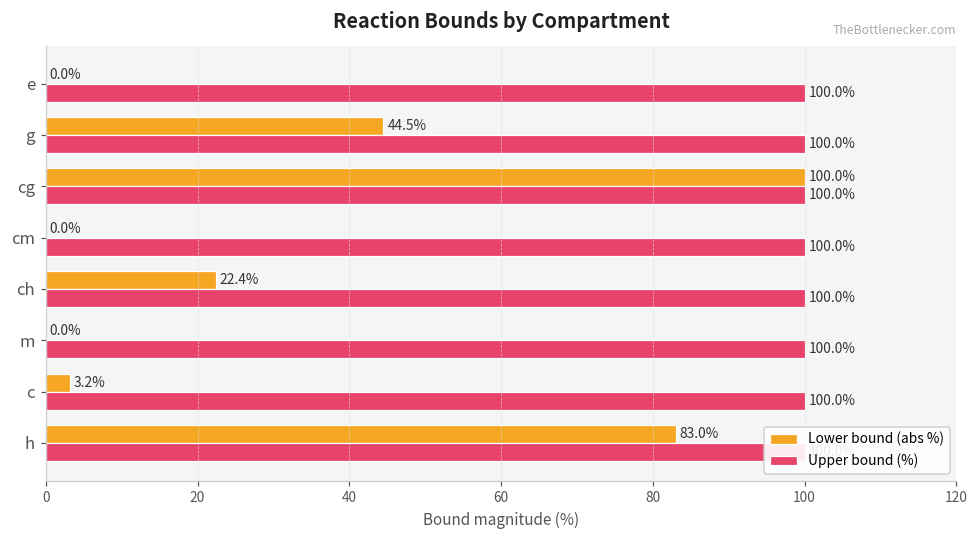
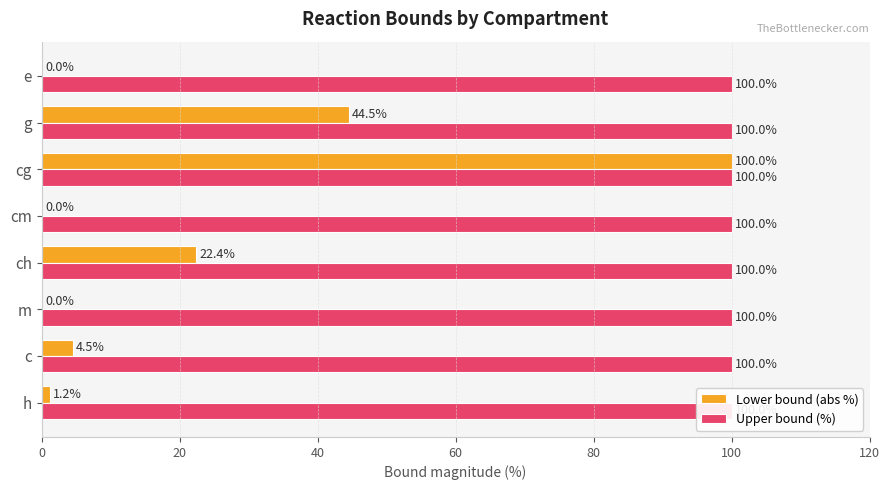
  {
    "Lower bound (abs %)": {
      "e": "0.0%",
      "g": "44.5%",
      "cg": "100.0%",
      "cm": "0.0%",
      "ch": "22.4%",
      "m": "0.0%",
-     "c": "3.2%",
-     "h": "83.0%"
+     "c": "4.5%",
+     "h": "1.2%"
    },
    "Upper bound (%)": {
      "e": "100.0%",
      "g": "100.0%",
      "cg": "100.0%",
      "cm": "100.0%",
      "ch": "100.0%",
      "m": "100.0%",
      "c": "100.0%"
    }
  }
